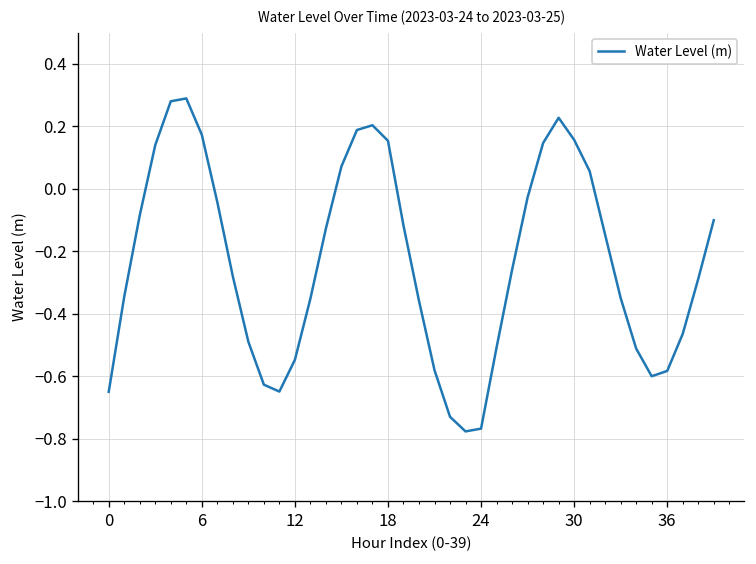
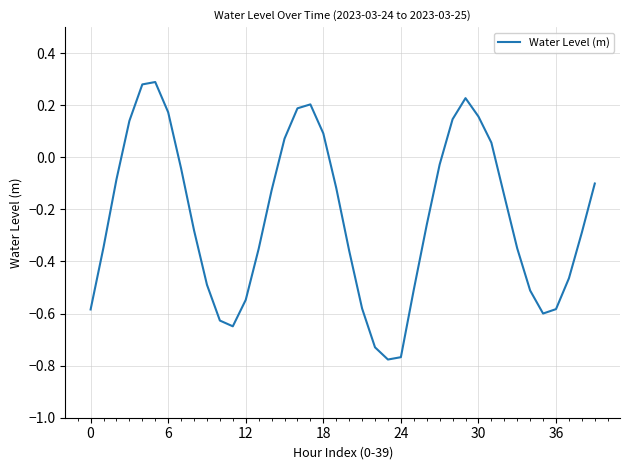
  {
-   "0": -0.65,
+   "0": -0.58,
    "6": 0.17,
    "12": -0.55,
-   "18": 0.15,
+   "18": 0.09,
    "24": -0.77,
    "30": 0.16,
    "36": -0.58
  }
